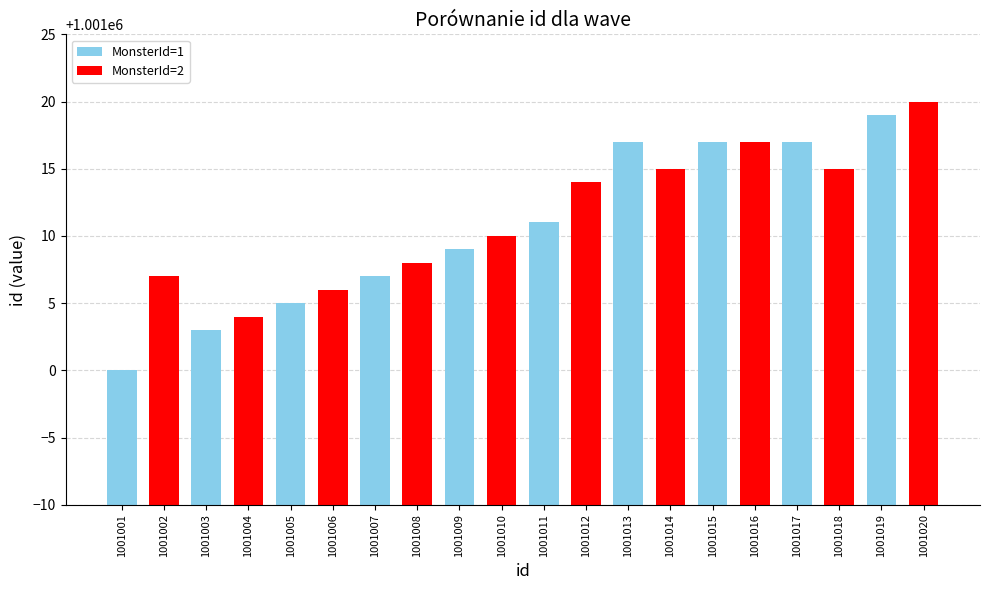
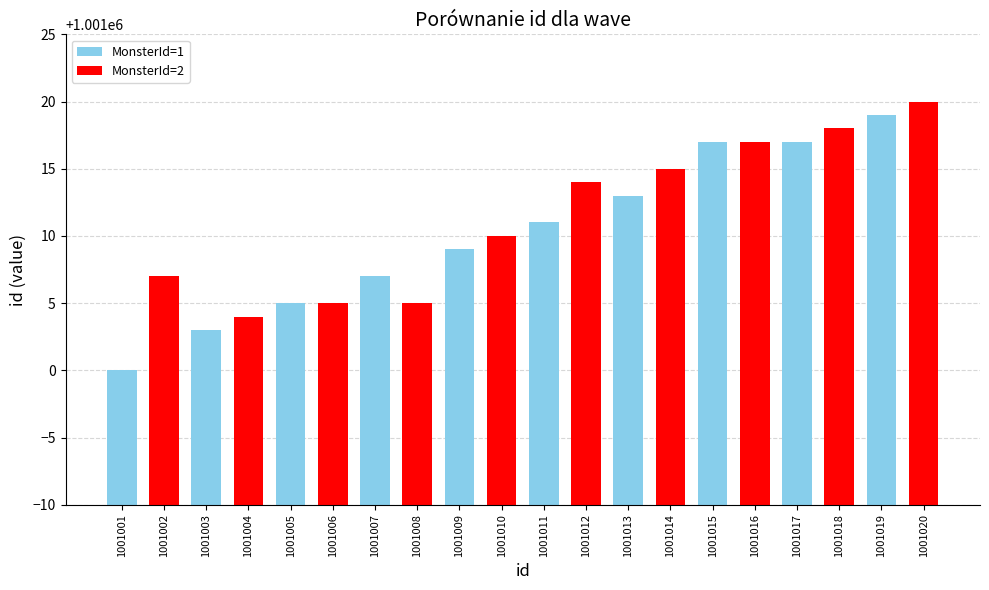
  {
    "1001001": 1001000,
    "1001002": 1001007,
    "1001003": 1001003,
    "1001004": 1001004,
    "1001005": 1001005,
-   "1001006": 1001006,
+   "1001006": 1001005,
    "1001007": 1001007,
-   "1001008": 1001008,
+   "1001008": 1001005,
    "1001009": 1001009,
    "1001010": 1001010,
    "1001011": 1001011,
    "1001012": 1001014,
-   "1001013": 1001017,
+   "1001013": 1001013,
    "1001014": 1001015,
    "1001015": 1001017,
    "1001016": 1001017,
    "1001017": 1001017,
-   "1001018": 1001015,
+   "1001018": 1001018,
    "1001019": 1001019,
    "1001020": 1001020
  }
